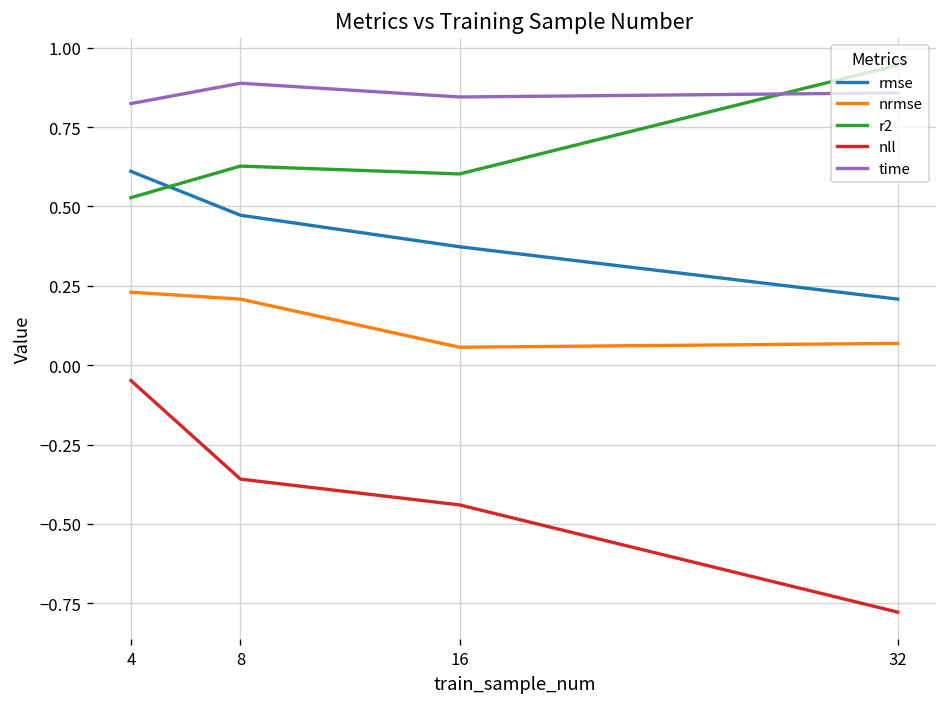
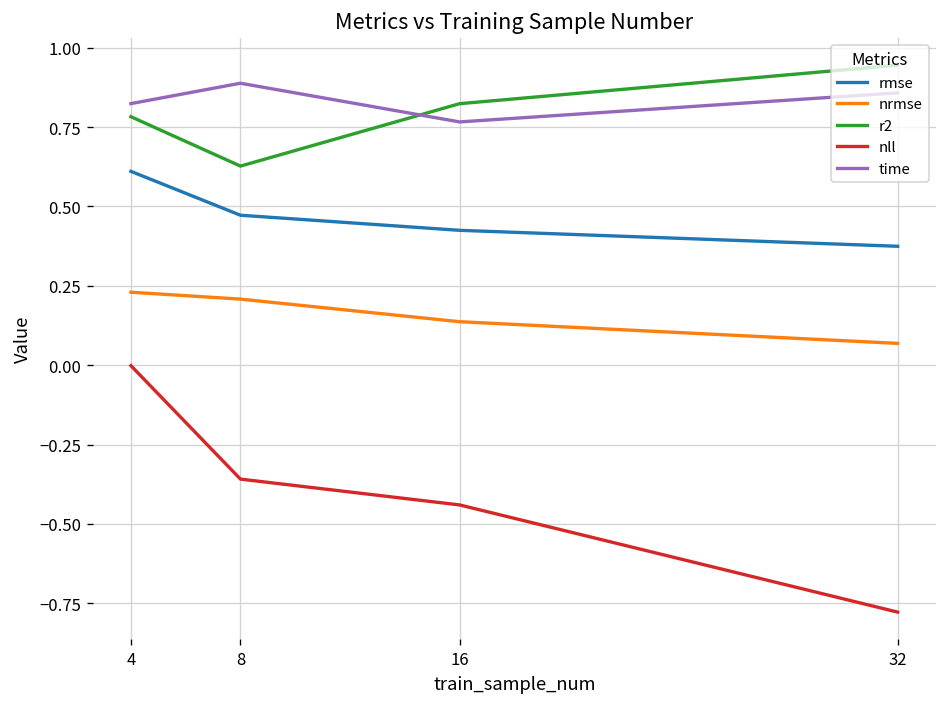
  {
    "rmse": {
      "4": 0.61,
      "8": 0.47,
-     "16": 0.37,
-     "32": 0.21
+     "16": 0.42,
+     "32": 0.37
    },
    "nrmse": {
      "4": 0.23,
      "8": 0.21,
-     "16": 0.06,
+     "16": 0.14,
      "32": 0.07
    },
    "r2": {
-     "4": 0.53,
+     "4": 0.78,
      "8": 0.63,
-     "16": 0.60
+     "16": 0.82
    },
    "nll": {
-     "4": -0.05,
+     "4": 0.00,
      "8": -0.36,
      "16": -0.44,
      "32": -0.78
    },
    "time": {
      "4": 0.82,
      "8": 0.89,
-     "16": 0.84
+     "16": 0.77
    }
  }
